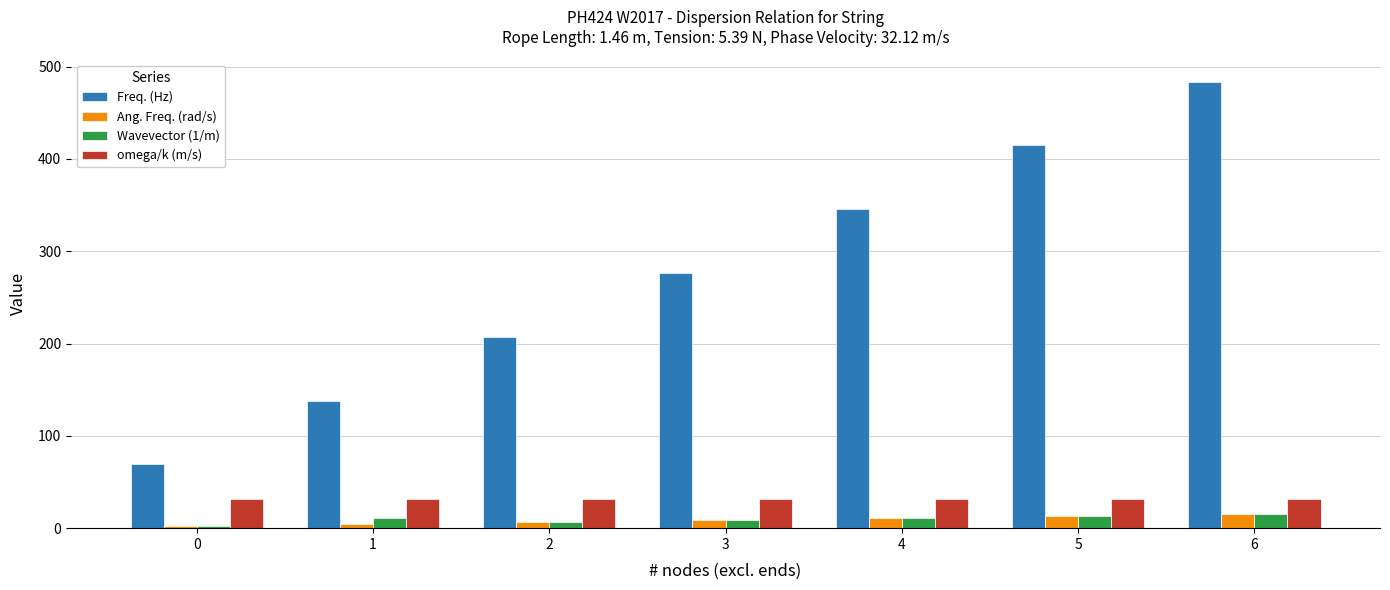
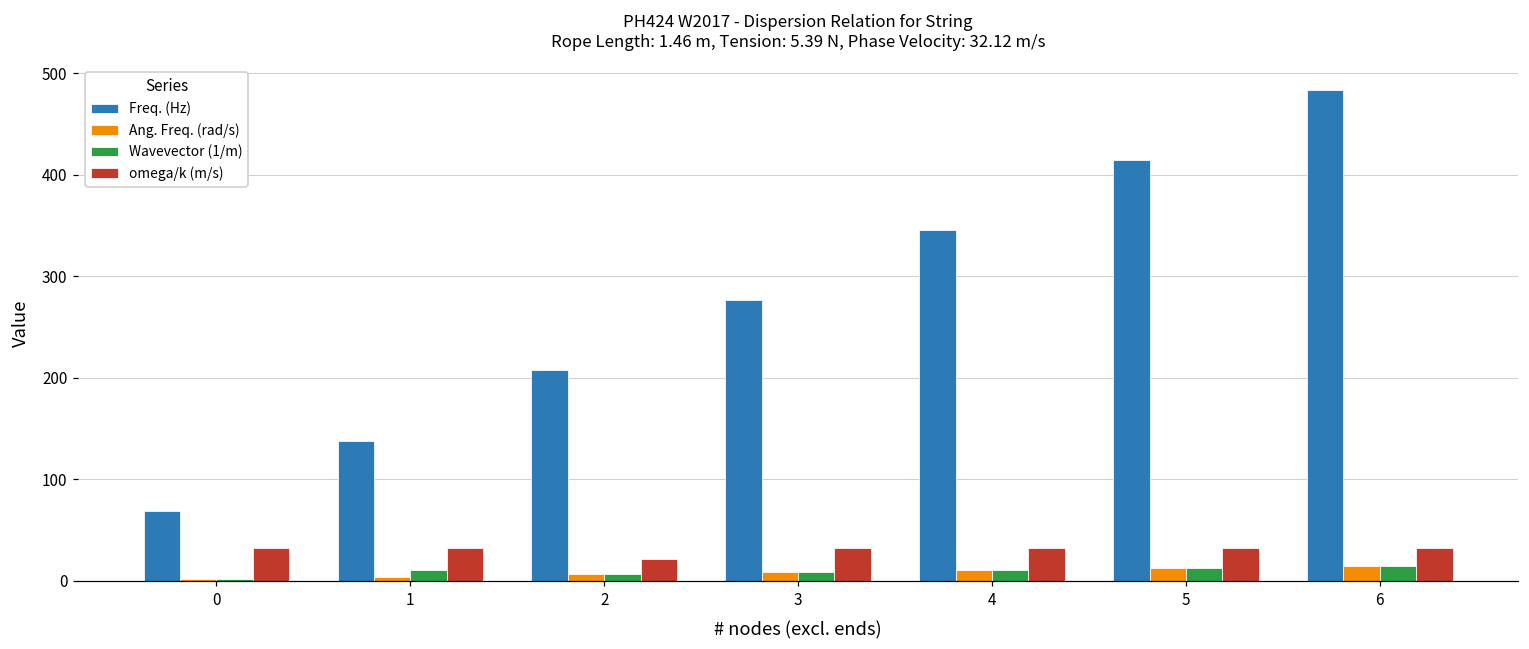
  {
    "Freq. (Hz)": {
      "0": 70,
      "1": 140,
      "2": 210,
      "3": 280,
      "4": 350,
      "5": 410,
      "6": 480
    },
    "Ang. Freq. (rad/s)": {
      "1": 0,
      "2": 10,
      "3": 10,
      "4": 10,
      "5": 10,
      "6": 20
    },
    "Wavevector (1/m)": {
      "1": 10,
      "2": 10,
      "3": 10,
      "4": 10,
      "5": 10,
      "6": 20
    },
    "omega/k (m/s)": {
      "0": 30,
      "1": 30,
-     "2": 30,
+     "2": 20,
      "3": 30,
      "4": 30,
      "5": 30,
      "6": 30
    }
  }
